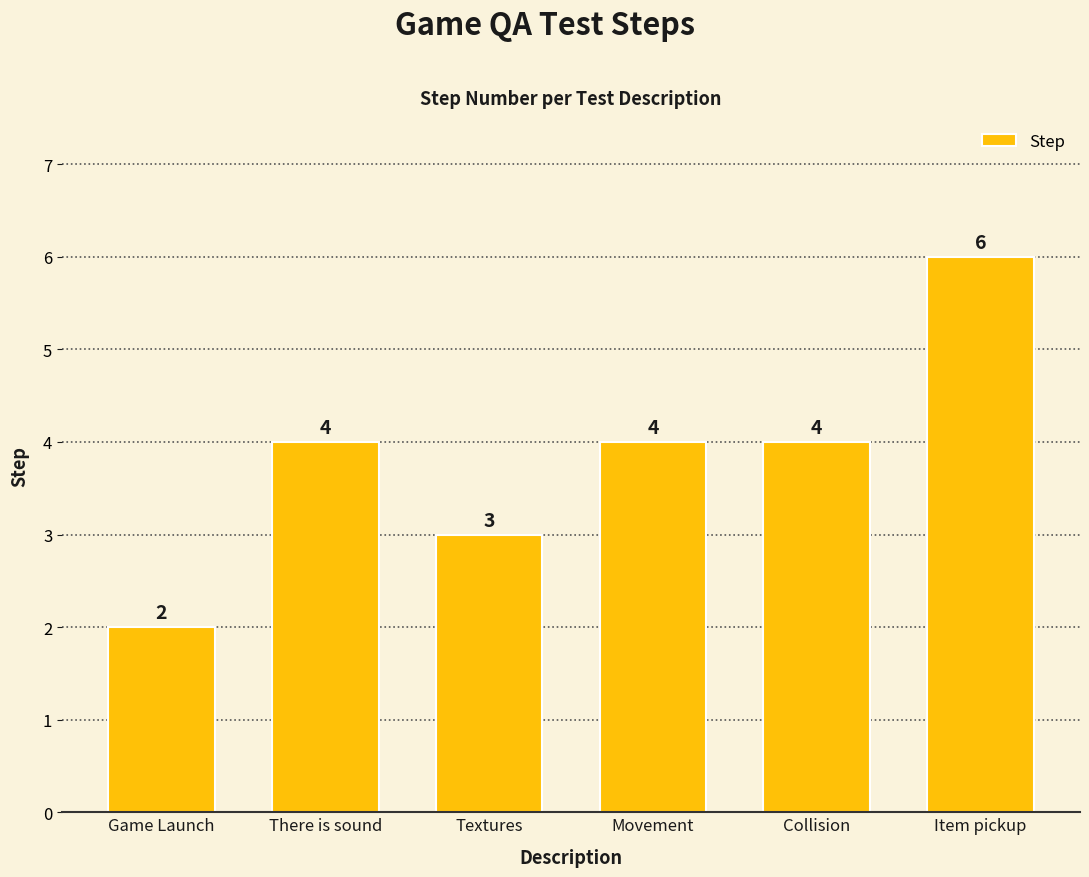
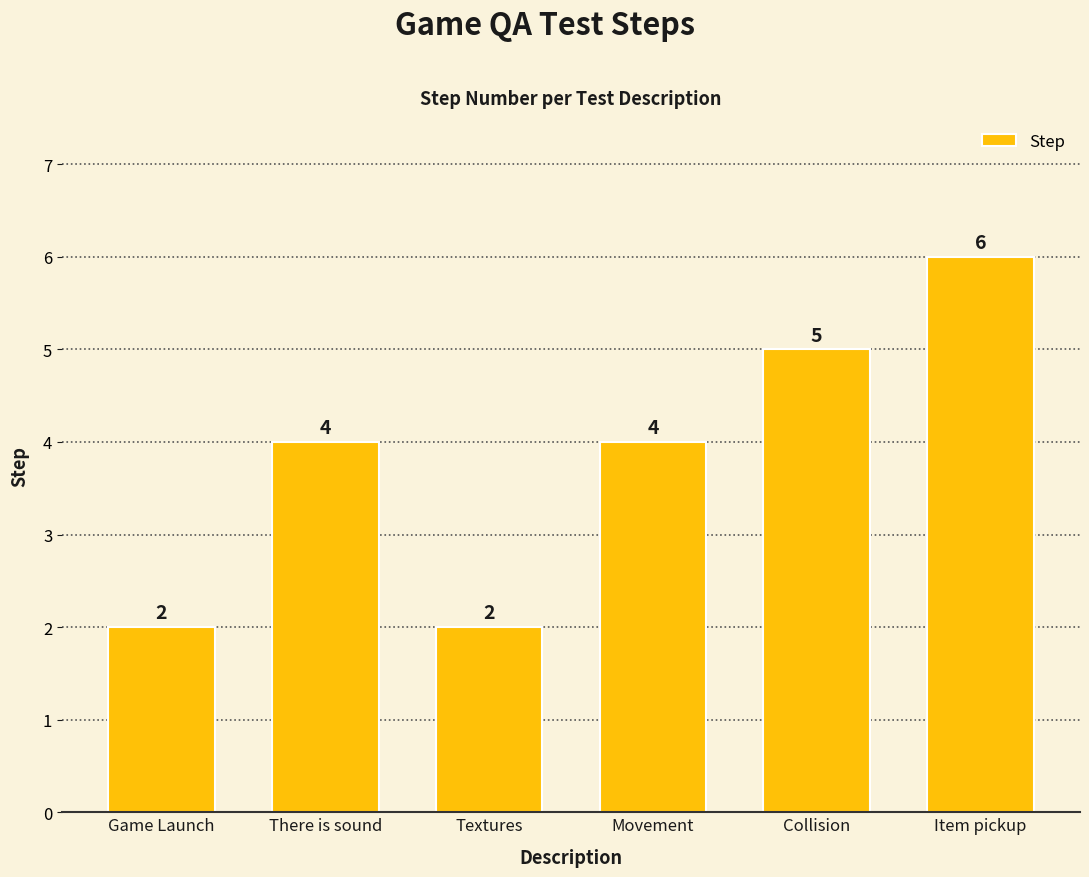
  {
    "Game Launch": 2,
    "There is sound": 4,
-   "Textures": 3,
+   "Textures": 2,
    "Movement": 4,
-   "Collision": 4,
+   "Collision": 5,
    "Item pickup": 6
  }
